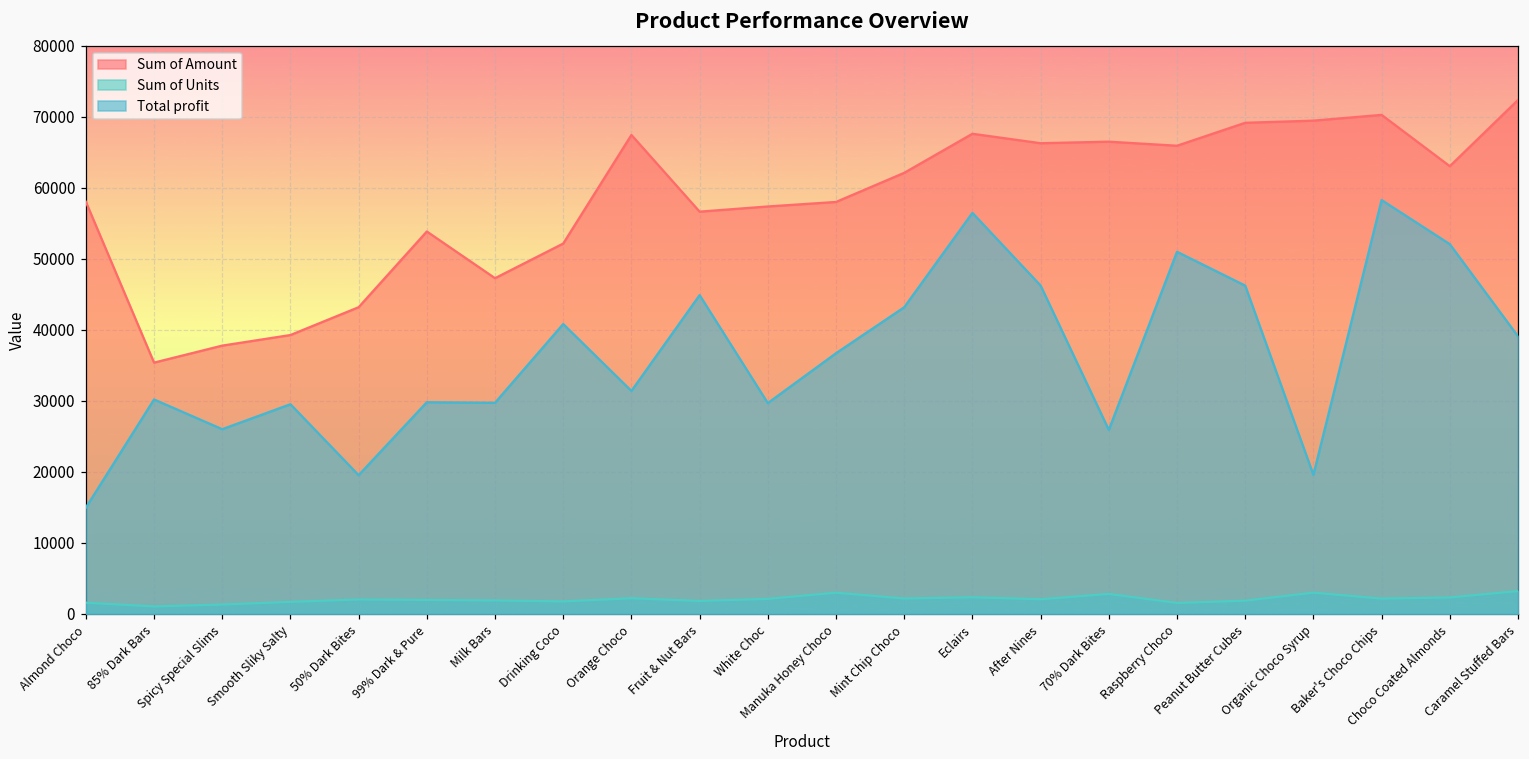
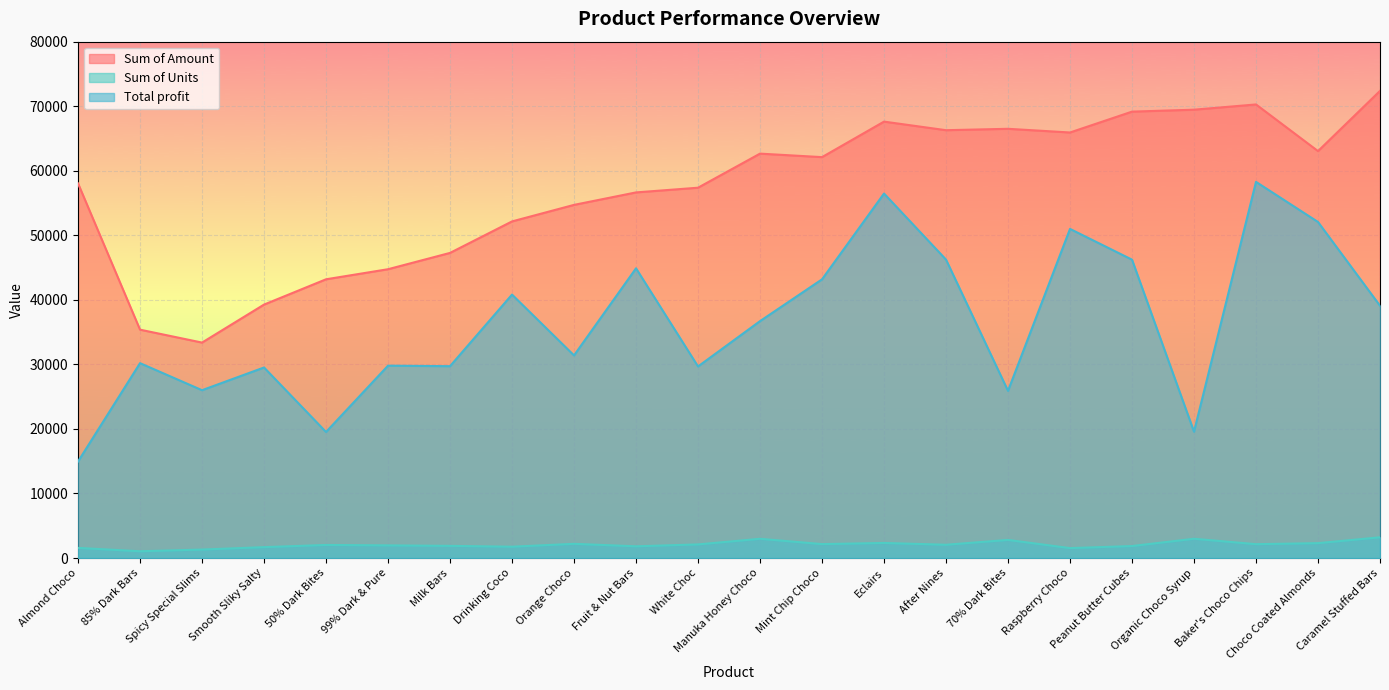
  {
    "Sum of Amount": {
      "Almond Choco": 58000,
      "85% Dark Bars": 35000,
-     "Spicy Special Slims": 38000,
+     "Spicy Special Slims": 33000,
      "Smooth Sliky Salty": 39000,
      "50% Dark Bites": 43000,
-     "99% Dark & Pure": 54000,
+     "99% Dark & Pure": 45000,
      "Milk Bars": 47000,
      "Drinking Coco": 52000,
-     "Orange Choco": 67000,
+     "Orange Choco": 55000,
      "Fruit & Nut Bars": 57000,
      "White Choc": 57000,
-     "Manuka Honey Choco": 58000,
+     "Manuka Honey Choco": 63000,
      "Mint Chip Choco": 62000,
      "Eclairs": 68000,
      "After Nines": 66000,
      "70% Dark Bites": 67000,
      "Raspberry Choco": 66000,
      "Peanut Butter Cubes": 69000,
      "Organic Choco Syrup": 69000,
      "Baker's Choco Chips": 70000,
      "Choco Coated Almonds": 63000,
      "Caramel Stuffed Bars": 72000
    }
  }
